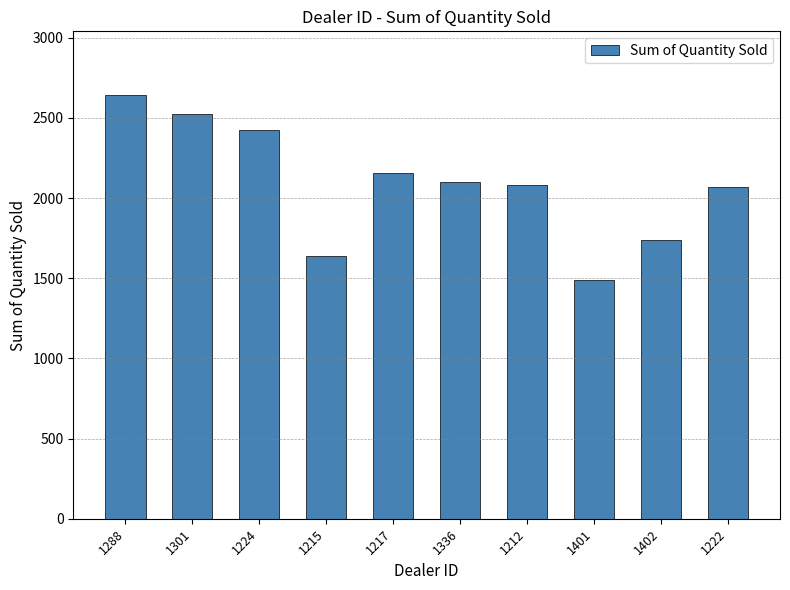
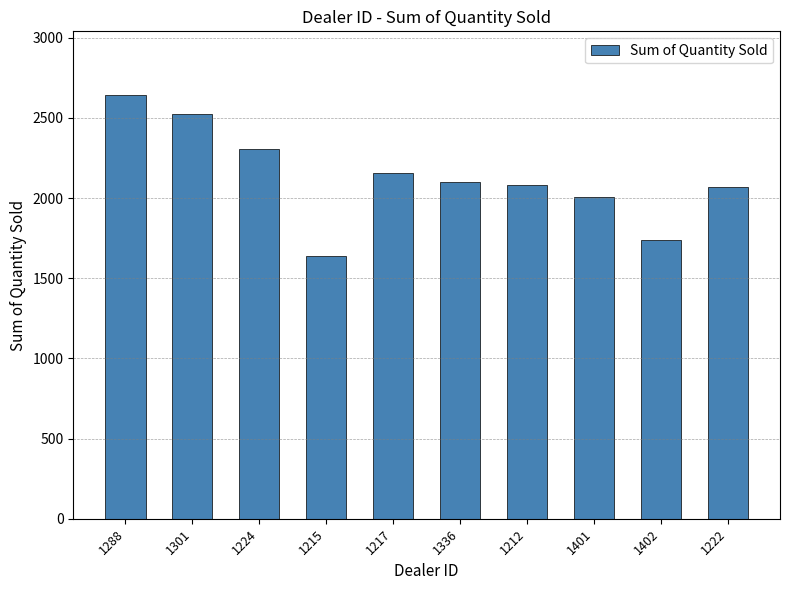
  {
    "1288": 2640,
    "1301": 2520,
-   "1224": 2420,
+   "1224": 2300,
    "1215": 1640,
    "1217": 2160,
    "1336": 2100,
    "1212": 2080,
-   "1401": 1490,
+   "1401": 2010,
    "1402": 1740,
    "1222": 2070
  }
